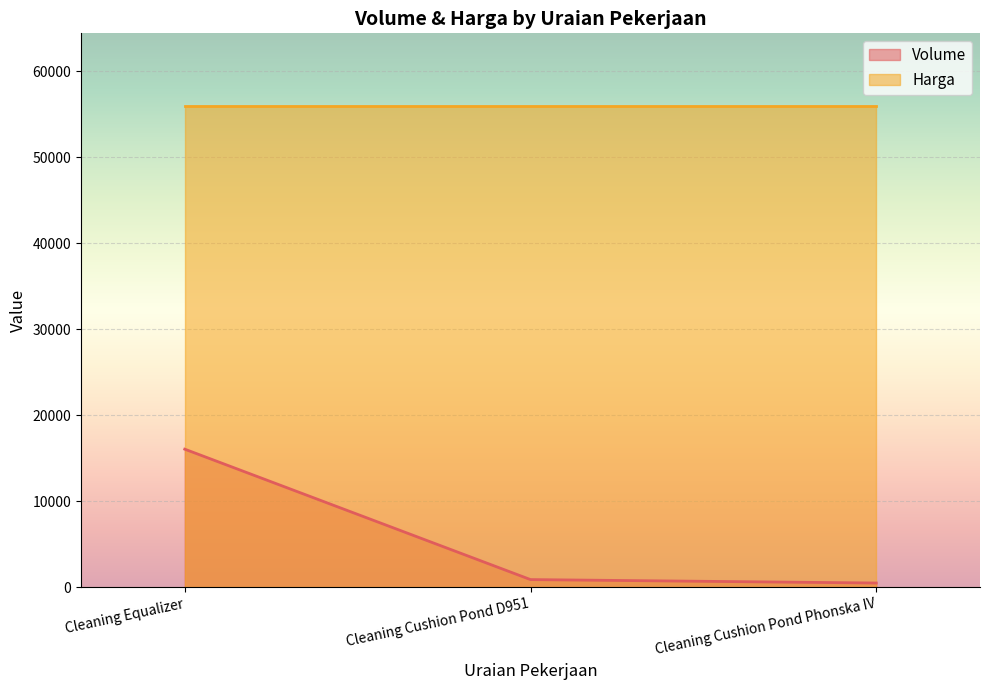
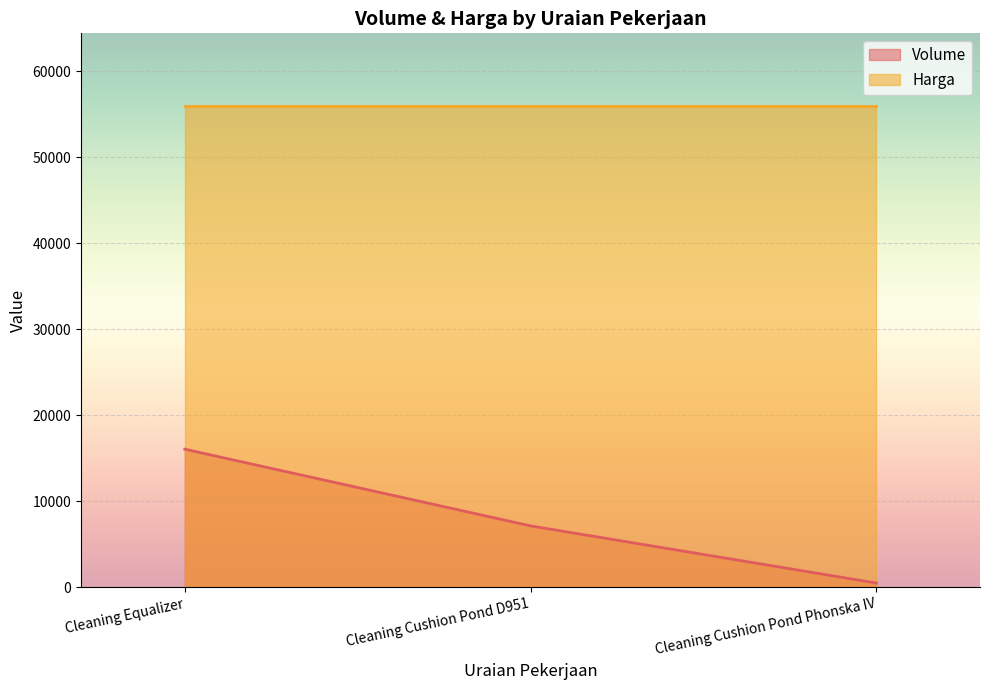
  {
    "Volume": {
      "Cleaning Equalizer": 16000,
-     "Cleaning Cushion Pond D951": 1000,
+     "Cleaning Cushion Pond D951": 7000,
      "Cleaning Cushion Pond Phonska IV": 1000
    },
    "Harga": {
      "Cleaning Equalizer": 56000,
      "Cleaning Cushion Pond D951": 56000,
      "Cleaning Cushion Pond Phonska IV": 56000
    }
  }
